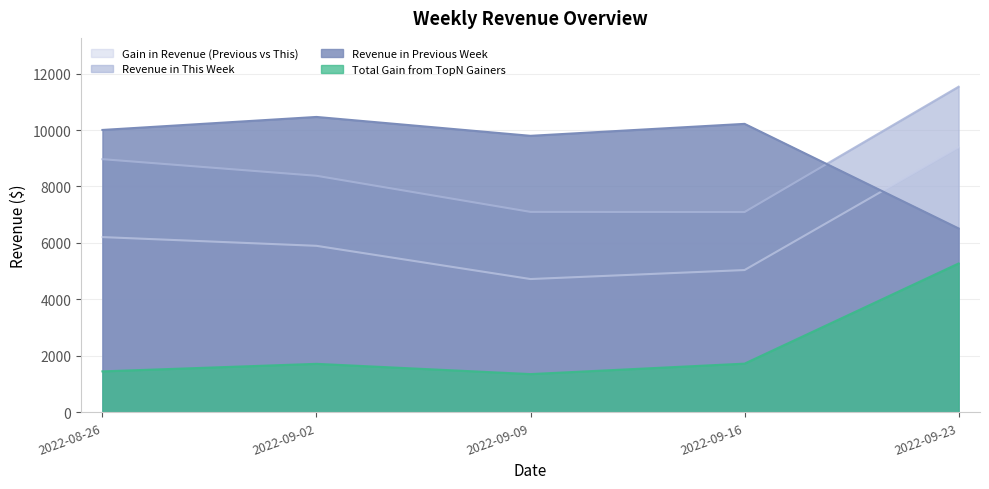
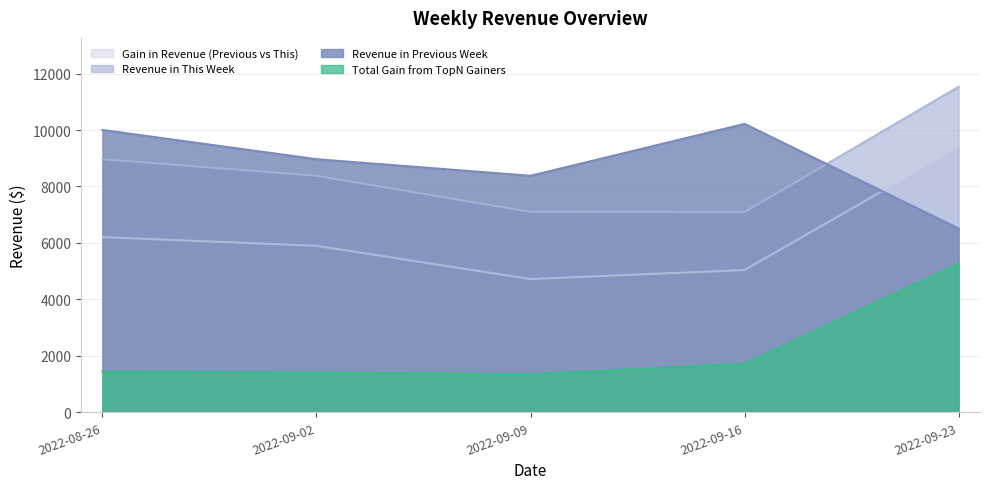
  {
    "Revenue in Previous Week": {
      "2022-08-26": 10000,
-     "2022-09-02": 10500,
-     "2022-09-09": 9800,
+     "2022-09-02": 9000,
+     "2022-09-09": 8400,
      "2022-09-16": 10200,
      "2022-09-23": 6500
    },
    "Total Gain from TopN Gainers": {
      "2022-08-26": 1500,
-     "2022-09-02": 1700,
+     "2022-09-02": 1400,
      "2022-09-09": 1400,
      "2022-09-16": 1700,
      "2022-09-23": 5300
    }
  }
